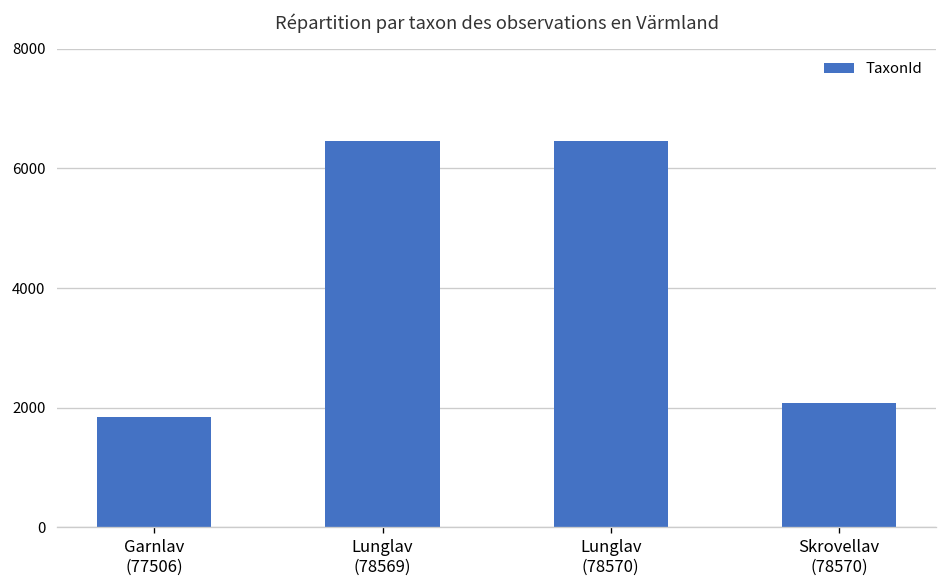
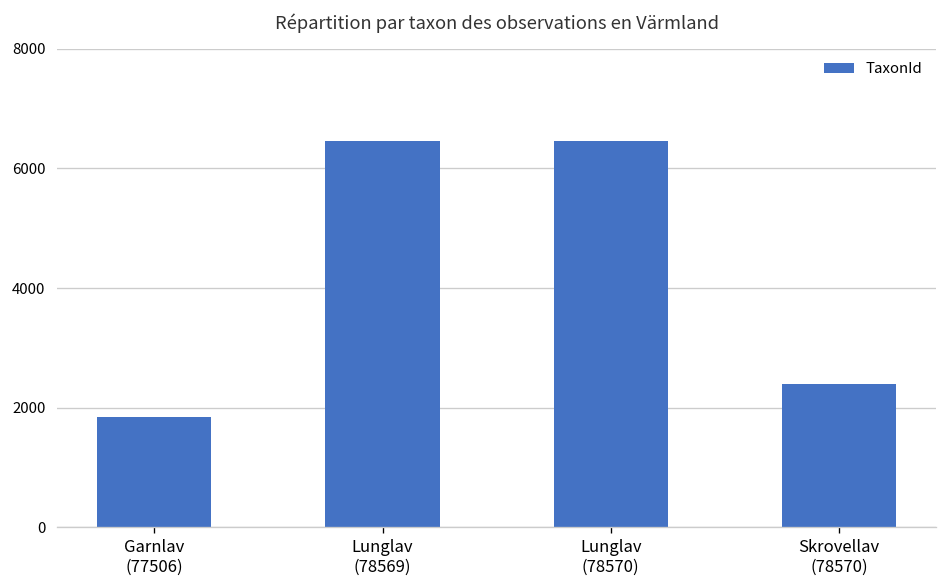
  {
    "Garnlav (77506)": 1800,
    "Lunglav (78569)": 6500,
    "Lunglav (78570)": 6500,
-   "Skrovellav (78570)": 2100
+   "Skrovellav (78570)": 2400
  }
